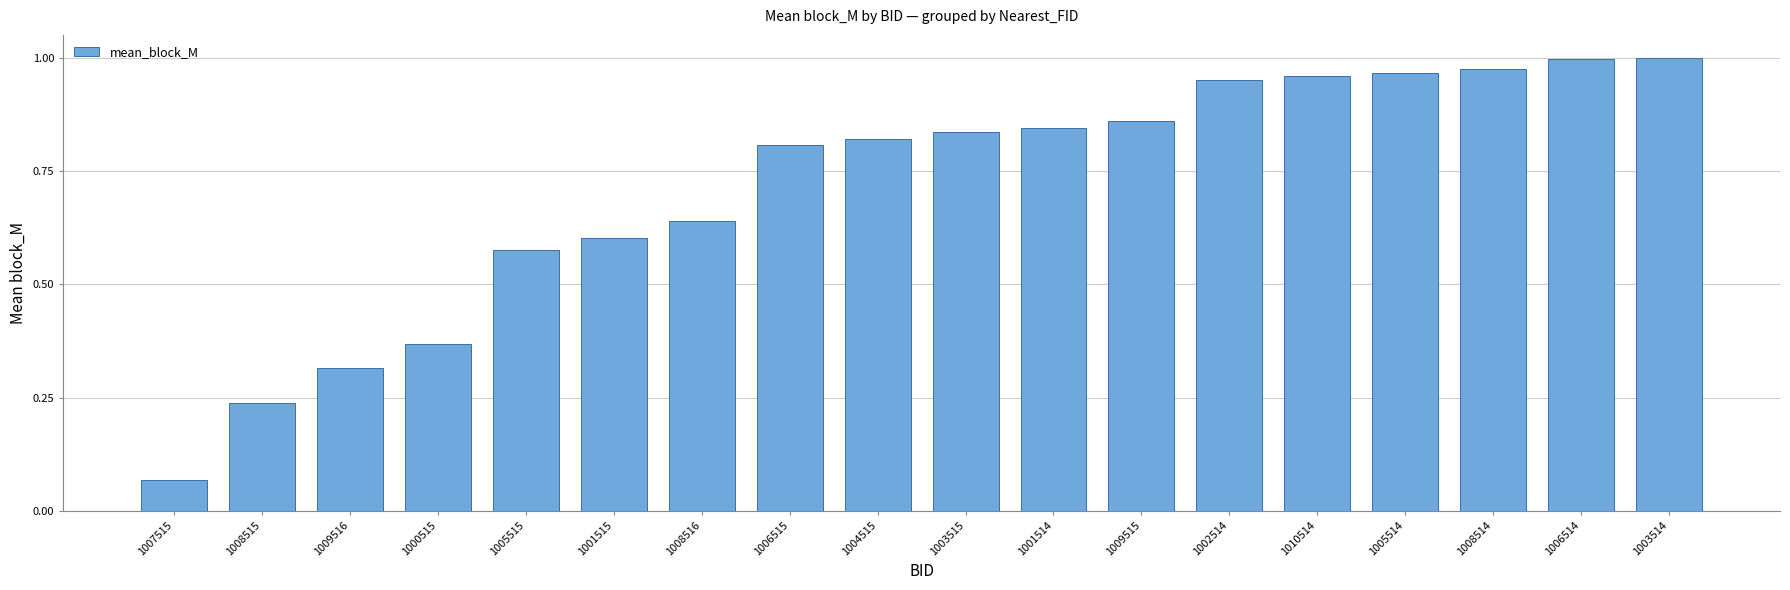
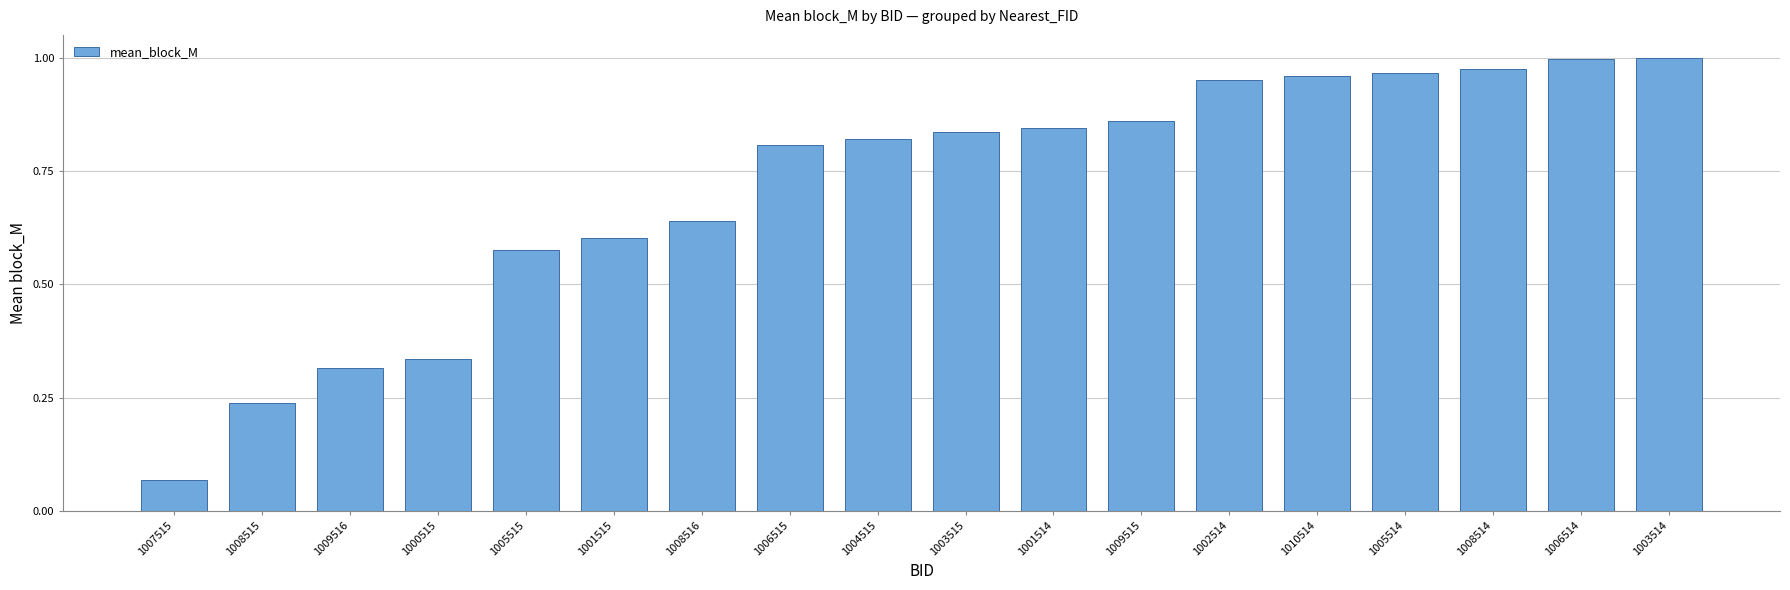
  {
    "1007515": 0.07,
    "1008515": 0.24,
    "1009516": 0.32,
-   "1000515": 0.37,
+   "1000515": 0.34,
    "1005515": 0.57,
    "1001515": 0.60,
    "1008516": 0.64,
    "1006515": 0.81,
    "1004515": 0.82,
    "1003515": 0.84,
    "1001514": 0.85,
    "1009515": 0.86,
    "1002514": 0.95,
    "1010514": 0.96,
    "1005514": 0.97,
    "1008514": 0.97,
    "1006514": 1.00,
    "1003514": 1.00
  }
